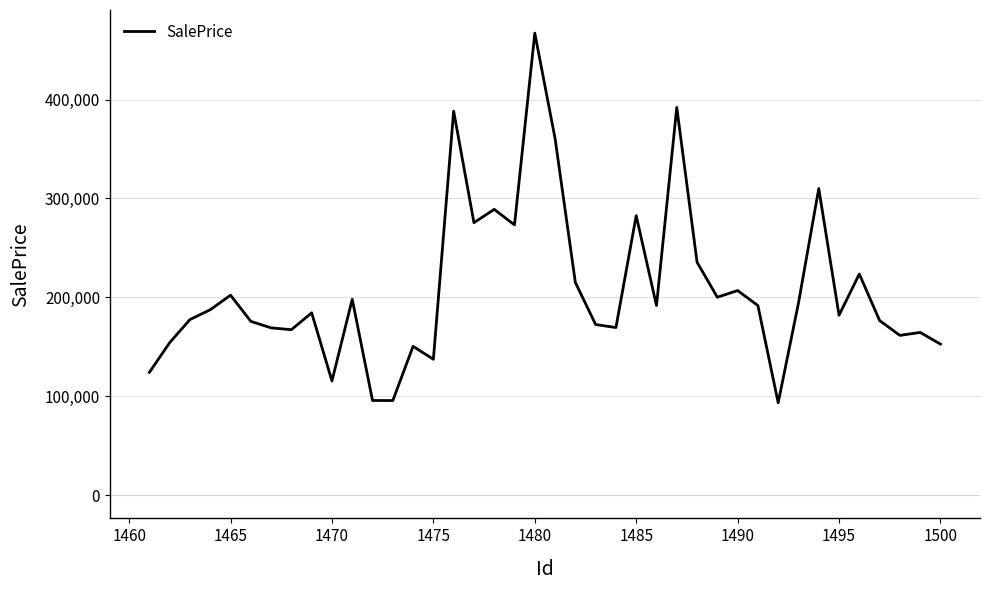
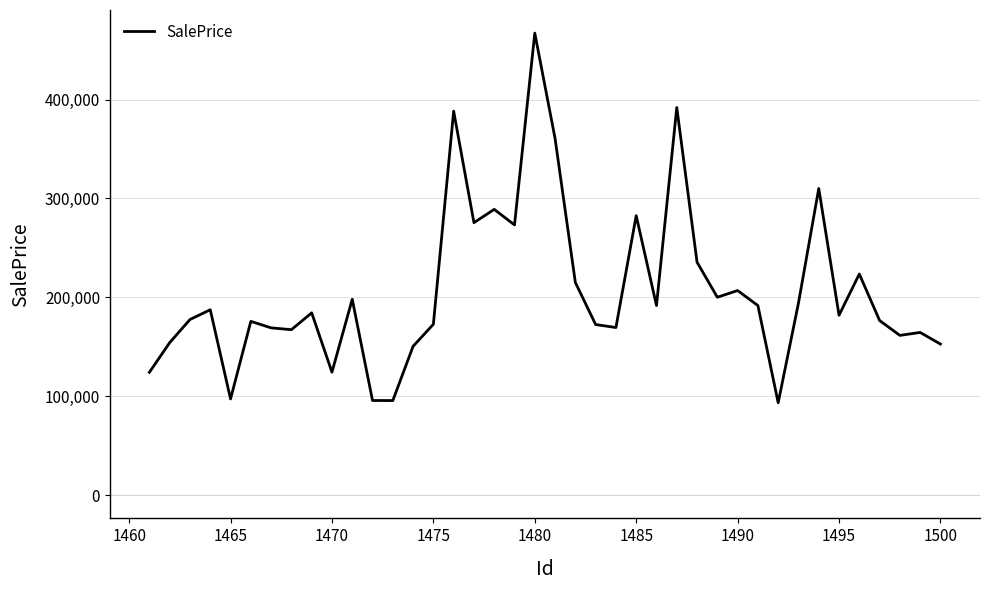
  {
-   "1465": "200,000",
-   "1470": "116,000",
-   "1475": "140,000",
+   "1465": "100,000",
+   "1470": "124,000",
+   "1475": "170,000",
    "1480": "470,000",
    "1485": "280,000",
    "1490": "210,000",
    "1495": "180,000",
    "1500": "150,000"
  }
